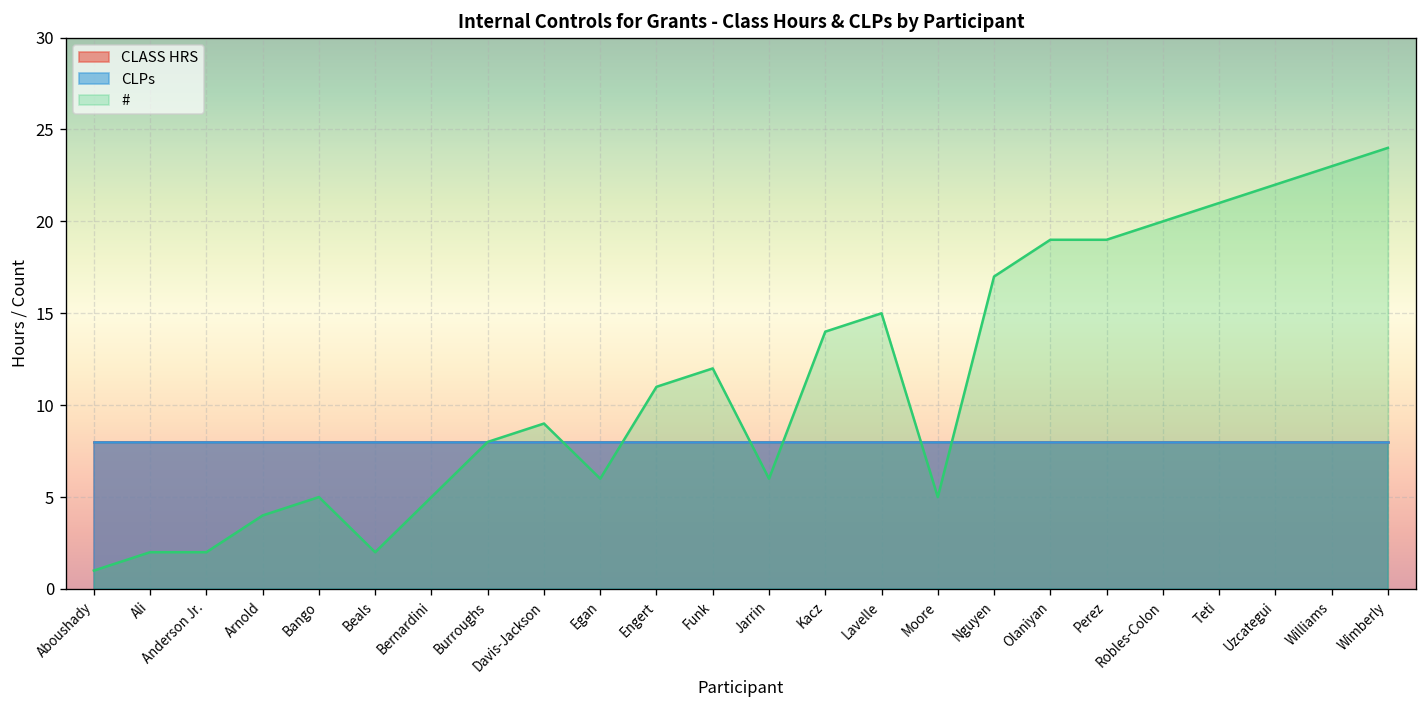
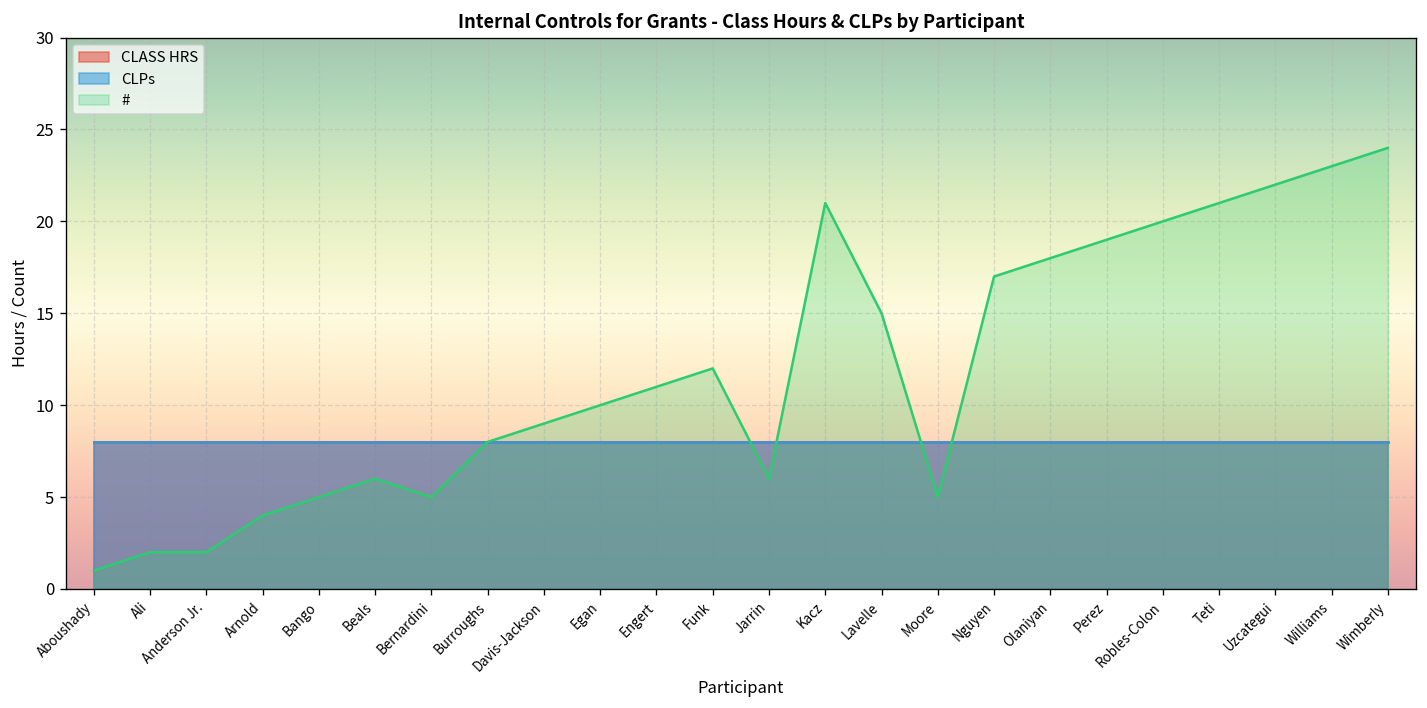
  {
    "CLPs": {
      "Aboushady": 8,
      "Ali": 8,
      "Anderson Jr.": 8,
      "Arnold": 8,
      "Bango": 8,
      "Beals": 8,
      "Bernardini": 8,
      "Davis-Jackson": 8,
      "Egan": 8,
      "Engert": 8,
      "Funk": 8,
      "Jarrin": 8,
      "Kacz": 8,
      "Lavelle": 8,
      "Moore": 8,
      "Nguyen": 8,
      "Olaniyan": 8,
      "Perez": 8,
      "Robles-Colon": 8,
      "Teti": 8,
      "Uzcategui": 8,
      "Williams": 8,
      "Wimberly": 8
    },
    "#": {
      "Aboushady": 1,
      "Ali": 2,
      "Anderson Jr.": 2,
      "Arnold": 4,
      "Bango": 5,
-     "Beals": 2,
+     "Beals": 6,
      "Bernardini": 5,
      "Davis-Jackson": 9,
-     "Egan": 6,
+     "Egan": 10,
      "Engert": 11,
      "Funk": 12,
      "Jarrin": 6,
-     "Kacz": 14,
+     "Kacz": 21,
      "Lavelle": 15,
      "Moore": 5,
      "Nguyen": 17,
-     "Olaniyan": 19,
+     "Olaniyan": 18,
      "Perez": 19,
      "Robles-Colon": 20,
      "Teti": 21,
      "Uzcategui": 22,
      "Williams": 23,
      "Wimberly": 24
    }
  }
